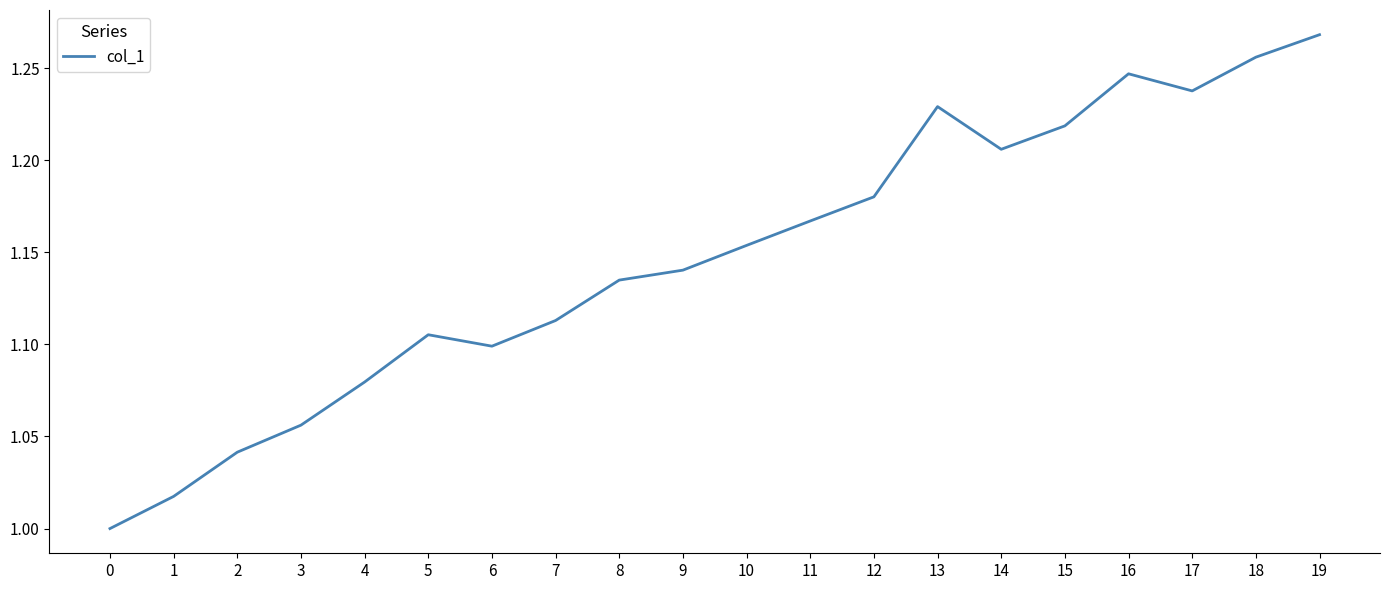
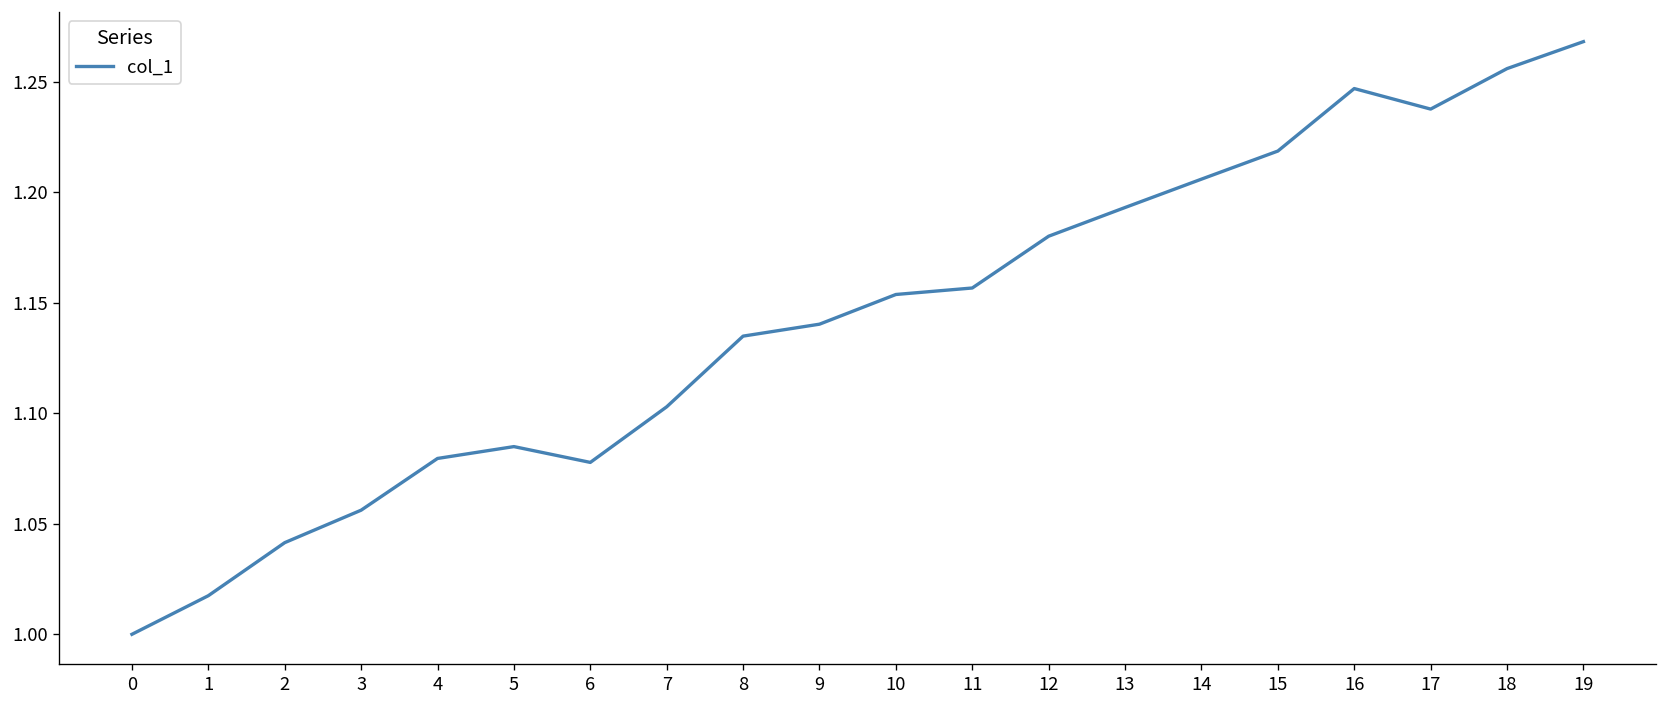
  {
    "0": 1.000,
    "1": 1.017,
    "2": 1.041,
    "3": 1.056,
    "4": 1.080,
-   "5": 1.105,
-   "6": 1.099,
-   "7": 1.113,
+   "5": 1.085,
+   "6": 1.078,
+   "7": 1.103,
    "8": 1.135,
    "9": 1.140,
    "10": 1.154,
-   "11": 1.167,
+   "11": 1.157,
    "12": 1.180,
-   "13": 1.229,
+   "13": 1.193,
    "14": 1.206,
    "15": 1.219,
    "16": 1.247,
    "17": 1.238,
    "18": 1.256,
    "19": 1.268
  }
